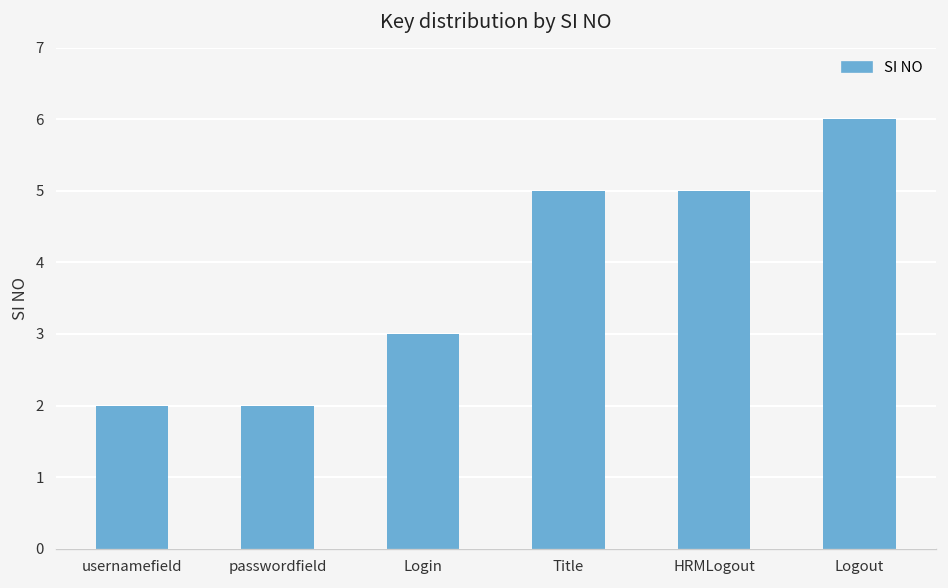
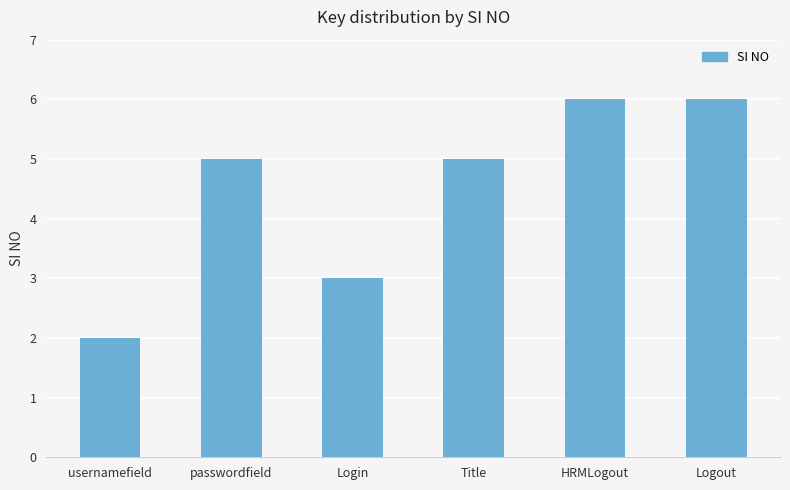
  {
    "usernamefield": 2,
-   "passwordfield": 2,
+   "passwordfield": 5,
    "Login": 3,
    "Title": 5,
-   "HRMLogout": 5,
+   "HRMLogout": 6,
    "Logout": 6
  }
